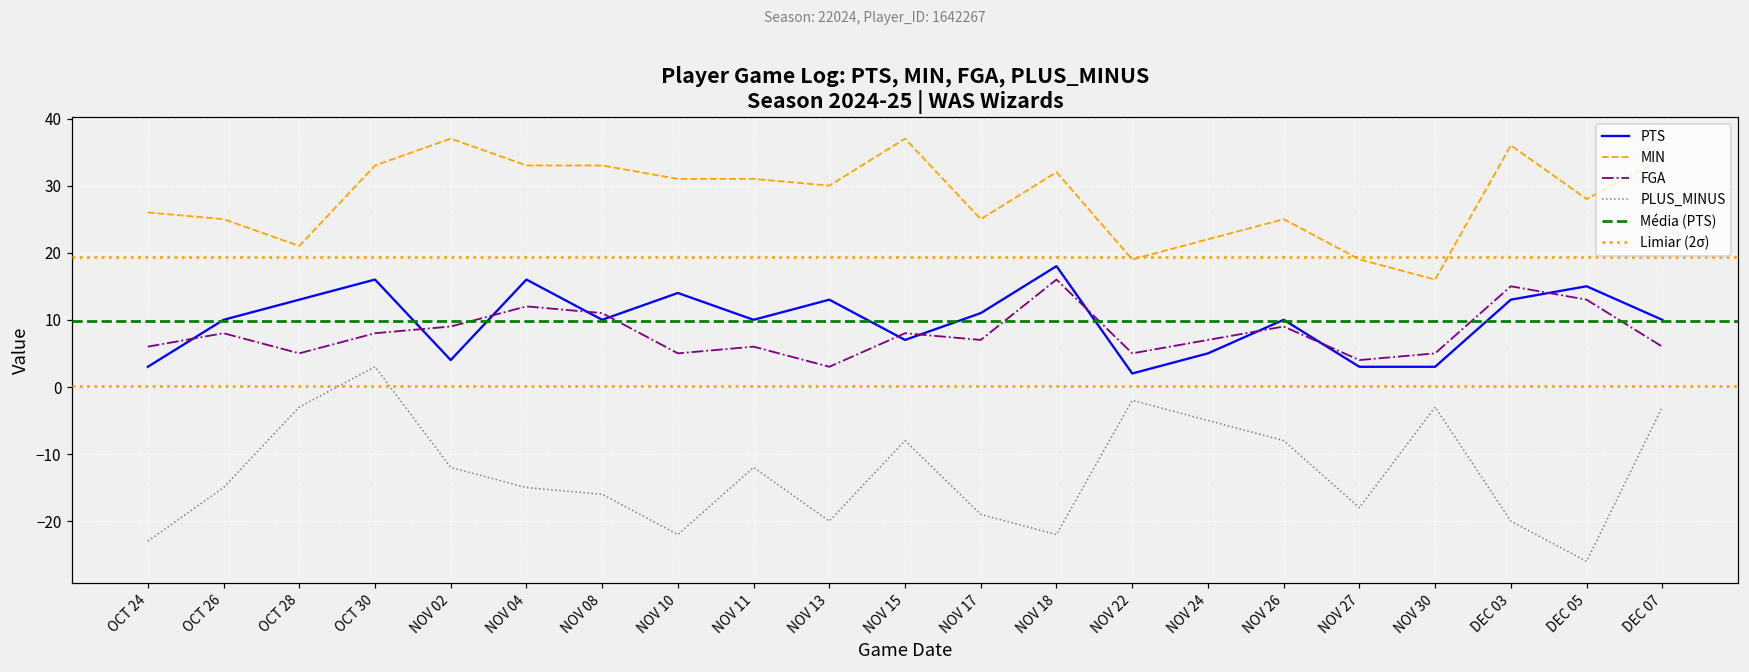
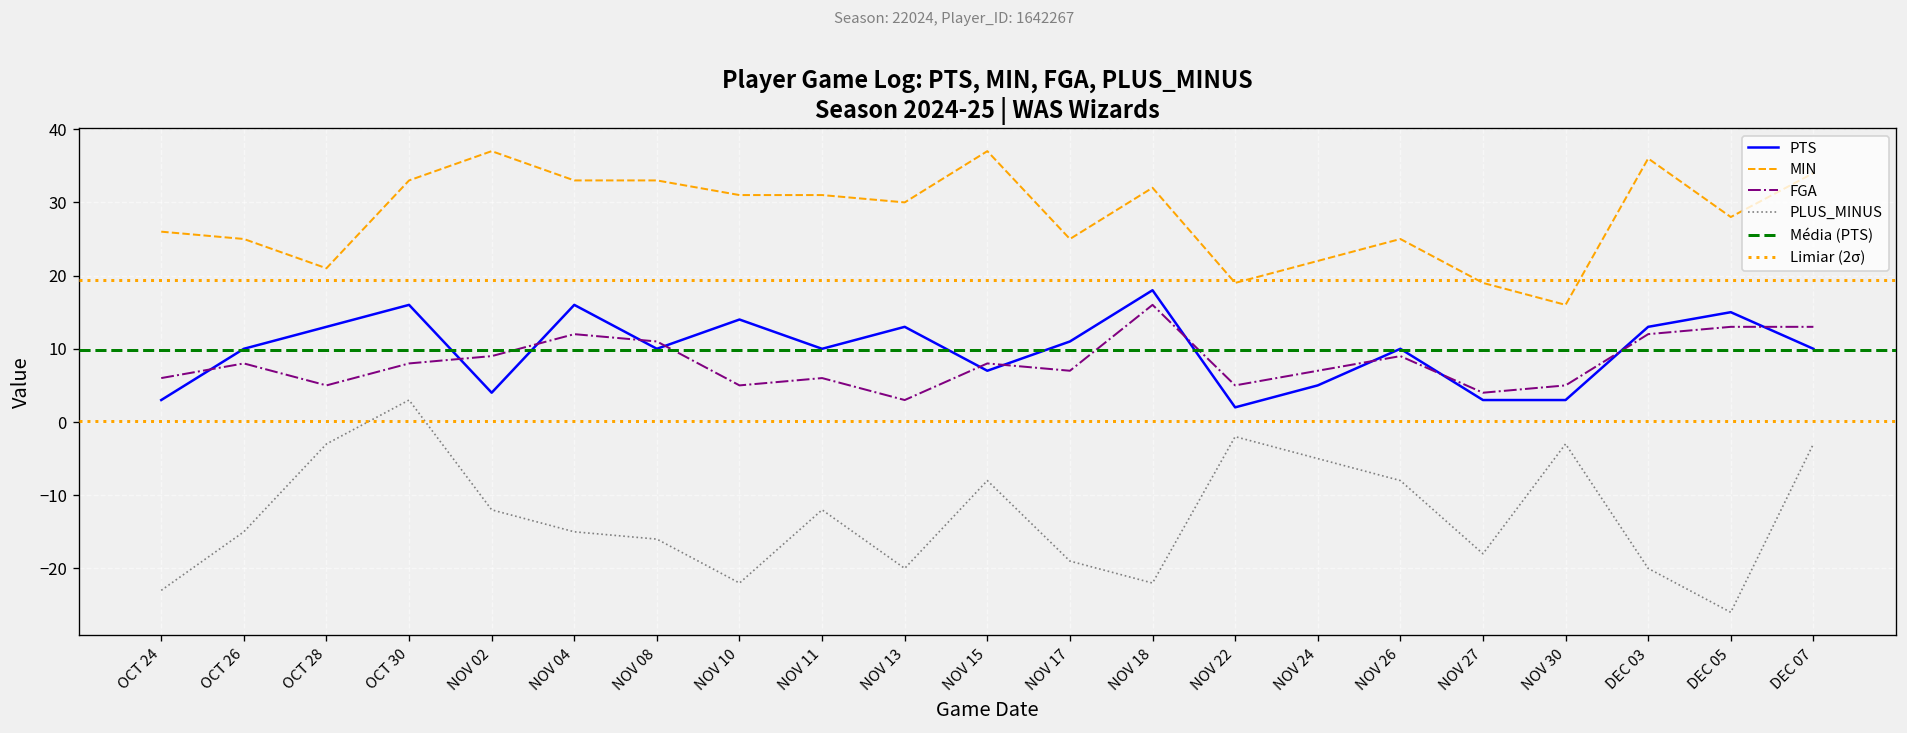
  {
    "PTS": {
      "OCT 24": 3,
      "OCT 26": 10,
      "OCT 28": 13,
      "OCT 30": 16,
      "NOV 02": 4,
      "NOV 04": 16,
      "NOV 08": 10,
      "NOV 10": 14,
      "NOV 11": 10,
      "NOV 13": 13,
      "NOV 15": 7,
      "NOV 17": 11,
      "NOV 18": 18,
      "NOV 22": 2,
      "NOV 24": 5,
      "NOV 26": 10,
      "NOV 27": 3,
      "NOV 30": 3,
      "DEC 03": 13,
      "DEC 05": 15,
      "DEC 07": 10
    },
    "MIN": {
      "OCT 24": 26,
      "OCT 26": 25,
      "OCT 28": 21,
      "OCT 30": 33,
      "NOV 02": 37,
      "NOV 04": 33,
      "NOV 08": 33,
      "NOV 10": 31,
      "NOV 11": 31,
      "NOV 13": 30,
      "NOV 15": 37,
      "NOV 17": 25,
      "NOV 18": 32,
      "NOV 22": 19,
      "NOV 24": 22,
      "NOV 26": 25,
      "NOV 27": 19,
      "NOV 30": 16,
      "DEC 03": 36,
      "DEC 05": 28
    },
    "FGA": {
      "OCT 24": 6,
      "OCT 26": 8,
      "OCT 28": 5,
      "OCT 30": 8,
      "NOV 02": 9,
      "NOV 04": 12,
      "NOV 08": 11,
      "NOV 10": 5,
      "NOV 11": 6,
      "NOV 13": 3,
      "NOV 15": 8,
      "NOV 17": 7,
      "NOV 18": 16,
      "NOV 22": 5,
      "NOV 24": 7,
      "NOV 26": 9,
      "NOV 27": 4,
      "NOV 30": 5,
-     "DEC 03": 15,
+     "DEC 03": 12,
      "DEC 05": 13,
-     "DEC 07": 6
+     "DEC 07": 13
    },
    "PLUS_MINUS": {
      "OCT 24": -23,
      "OCT 26": -15,
      "OCT 28": -3,
      "OCT 30": 3,
      "NOV 02": -12,
      "NOV 04": -15,
      "NOV 08": -16,
      "NOV 10": -22,
      "NOV 11": -12,
      "NOV 13": -20,
      "NOV 15": -8,
      "NOV 17": -19,
      "NOV 18": -22,
      "NOV 22": -2,
      "NOV 24": -5,
      "NOV 26": -8,
      "NOV 27": -18,
      "NOV 30": -3,
      "DEC 03": -20,
      "DEC 05": -26,
      "DEC 07": -3
    }
  }
